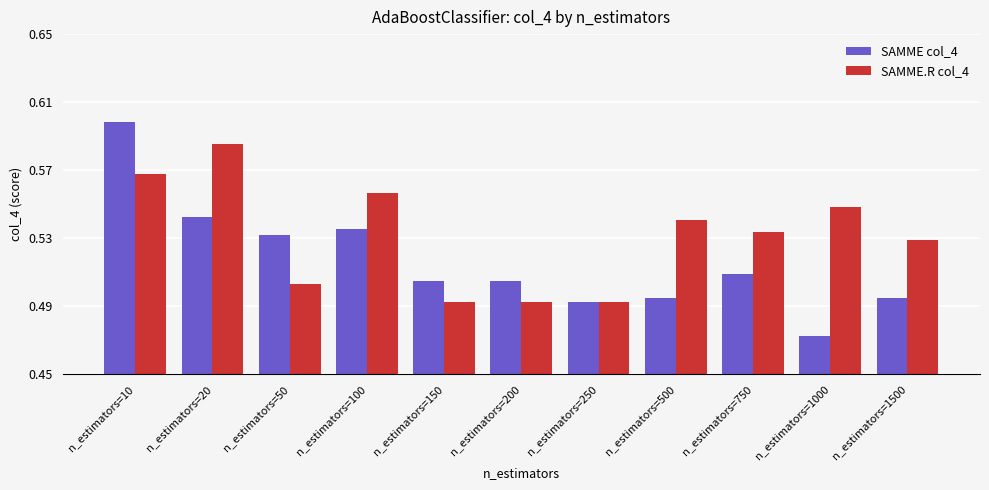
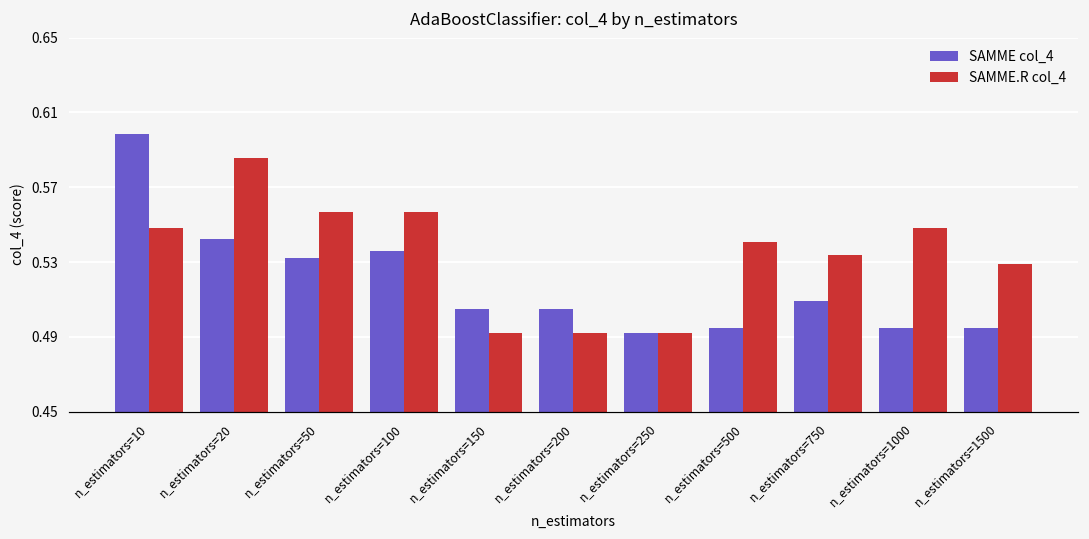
  {
    "SAMME col_4": {
      "n_estimators=10": 0.598,
      "n_estimators=20": 0.542,
      "n_estimators=50": 0.532,
      "n_estimators=100": 0.536,
      "n_estimators=150": 0.505,
      "n_estimators=200": 0.505,
      "n_estimators=250": 0.492,
      "n_estimators=500": 0.495,
      "n_estimators=750": 0.509,
-     "n_estimators=1000": 0.473,
+     "n_estimators=1000": 0.495,
      "n_estimators=1500": 0.495
    },
    "SAMME.R col_4": {
-     "n_estimators=10": 0.568,
+     "n_estimators=10": 0.548,
      "n_estimators=20": 0.585,
-     "n_estimators=50": 0.503,
+     "n_estimators=50": 0.557,
      "n_estimators=100": 0.557,
      "n_estimators=150": 0.492,
      "n_estimators=200": 0.492,
      "n_estimators=250": 0.492,
      "n_estimators=500": 0.541,
      "n_estimators=750": 0.534,
      "n_estimators=1000": 0.548,
      "n_estimators=1500": 0.529
    }
  }
